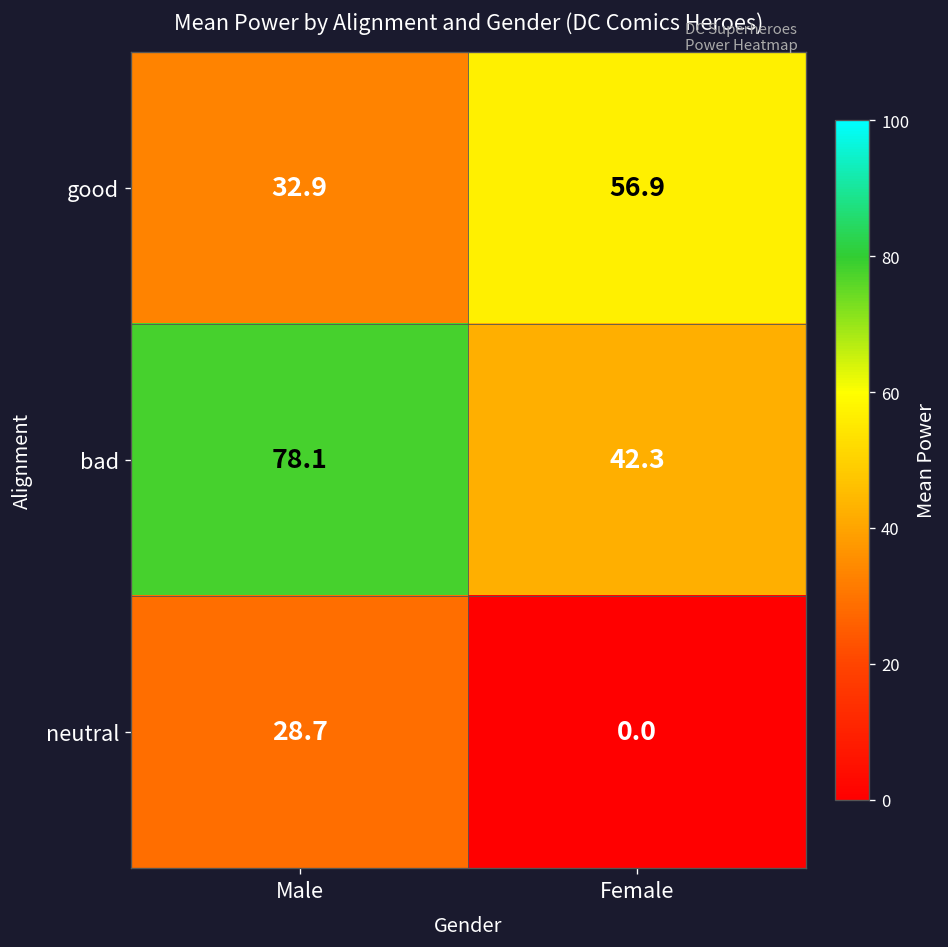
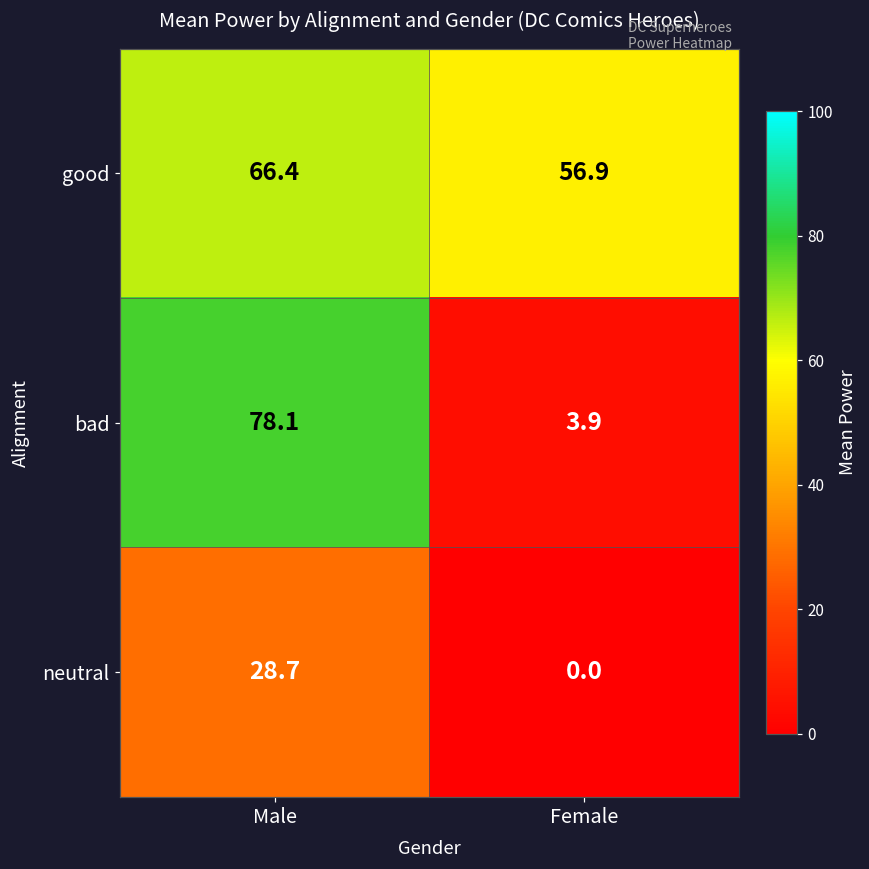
  {
    "good": {
-     "Male": 32.9,
+     "Male": 66.4,
      "Female": 56.9
    },
    "bad": {
      "Male": 78.1,
-     "Female": 42.3
+     "Female": 3.9
    },
    "neutral": {
      "Male": 28.7,
      "Female": 0.0
    }
  }
